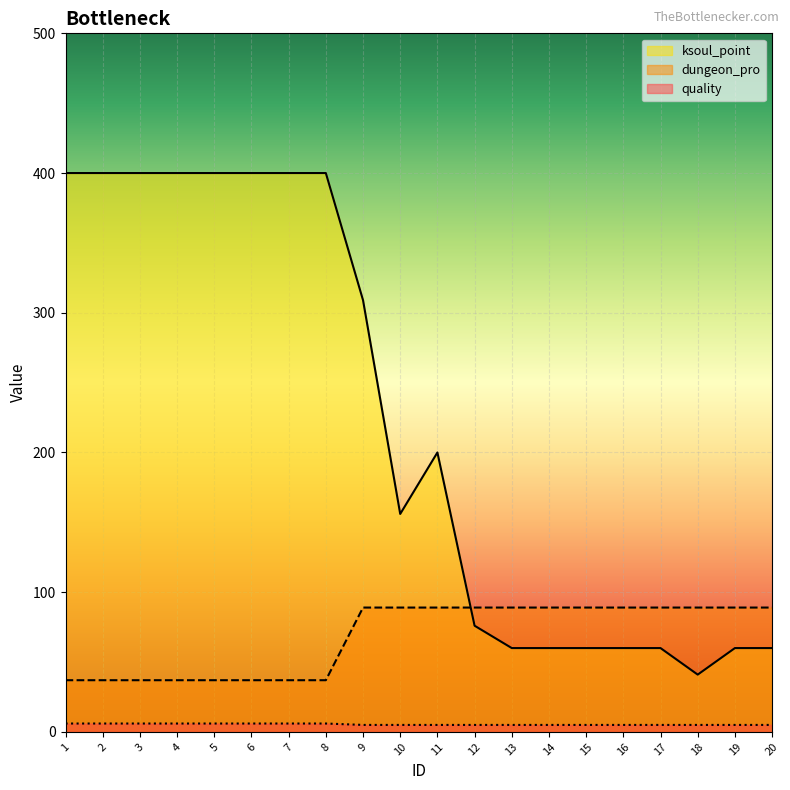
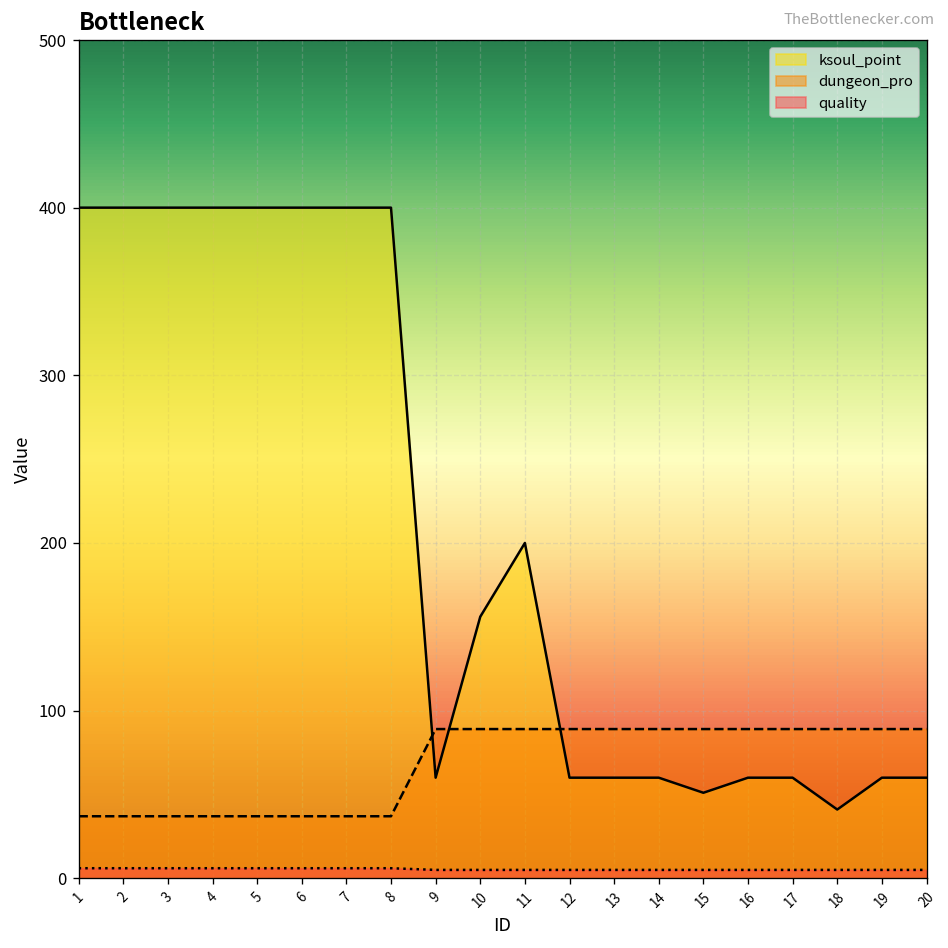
  {
    "ksoul_point": {
      "1": 400,
      "2": 400,
      "3": 400,
      "4": 400,
      "5": 400,
      "6": 400,
      "7": 400,
      "8": 400,
-     "9": 309,
+     "9": 60,
      "10": 156,
      "11": 200,
-     "12": 76,
+     "12": 60,
      "13": 60,
      "14": 60,
-     "15": 60,
+     "15": 51,
      "16": 60,
      "17": 60,
      "18": 41,
      "19": 60,
      "20": 60
    },
    "dungeon_pro": {
      "1": 37,
      "2": 37,
      "3": 37,
      "4": 37,
      "5": 37,
      "6": 37,
      "7": 37,
      "8": 37,
      "9": 89,
      "10": 89,
      "11": 89,
      "12": 89,
      "13": 89,
      "14": 89,
      "15": 89,
      "16": 89,
      "17": 89,
      "18": 89,
      "19": 89,
      "20": 89
    },
    "quality": {
      "1": 6,
      "2": 6,
      "3": 6,
      "4": 6,
      "5": 6,
      "6": 6,
      "7": 6,
      "8": 6,
      "9": 5,
      "10": 5,
      "11": 5,
      "12": 5,
      "13": 5,
      "14": 5,
      "15": 5,
      "16": 5,
      "17": 5,
      "18": 5,
      "19": 5,
      "20": 5
    }
  }
